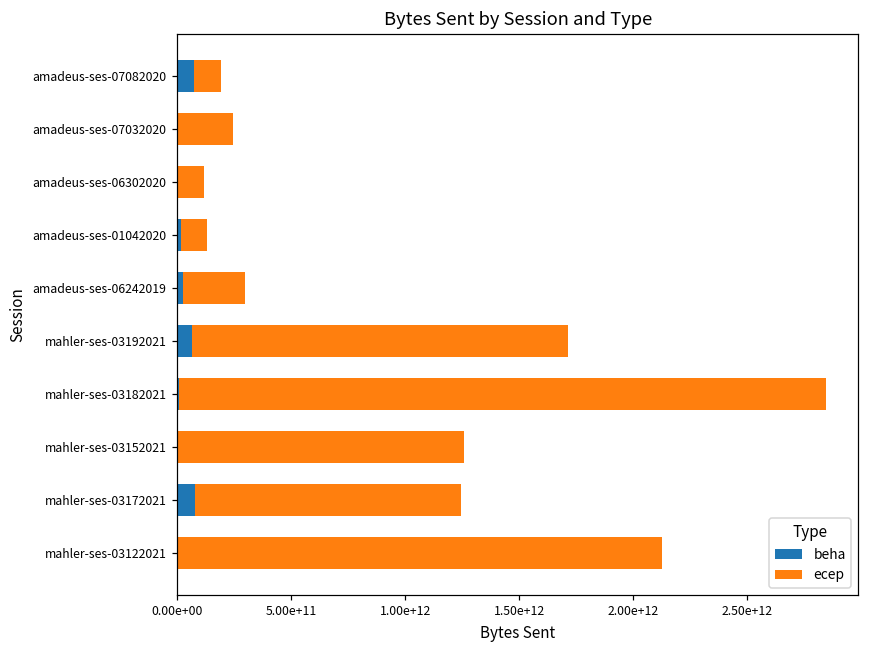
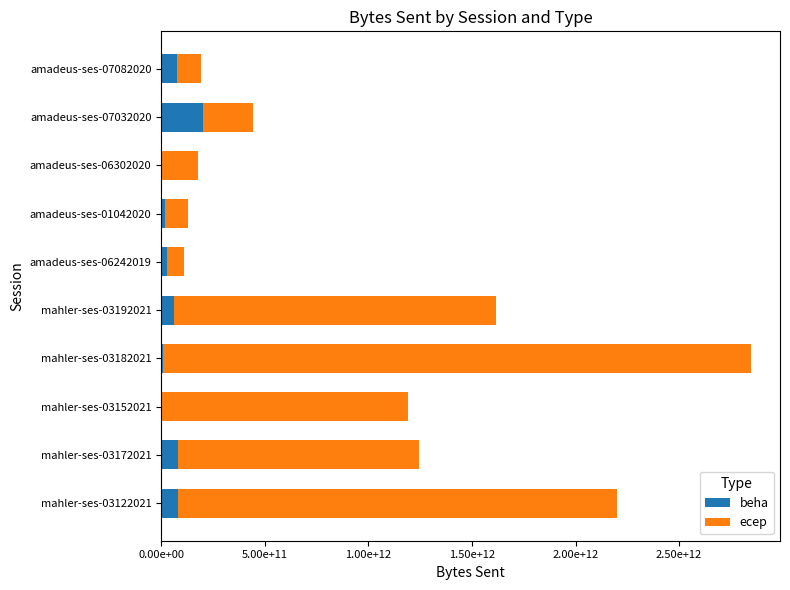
  {
    "beha": {
      "amadeus-ses-07082020": 70000000000,
-     "amadeus-ses-07032020": 0,
+     "amadeus-ses-07032020": 200000000000,
      "amadeus-ses-01042020": 20000000000,
      "amadeus-ses-06242019": 30000000000,
      "mahler-ses-03192021": 60000000000,
      "mahler-ses-03172021": 80000000000,
-     "mahler-ses-03122021": 0
+     "mahler-ses-03122021": 80000000000
    },
    "ecep": {
      "amadeus-ses-07082020": 120000000000,
      "amadeus-ses-07032020": 240000000000,
-     "amadeus-ses-06302020": 120000000000,
+     "amadeus-ses-06302020": 180000000000,
      "amadeus-ses-01042020": 110000000000,
-     "amadeus-ses-06242019": 270000000000,
-     "mahler-ses-03192021": 1650000000000,
+     "amadeus-ses-06242019": 80000000000,
+     "mahler-ses-03192021": 1550000000000,
      "mahler-ses-03182021": 2840000000000,
-     "mahler-ses-03152021": 1250000000000,
+     "mahler-ses-03152021": 1190000000000,
      "mahler-ses-03172021": 1170000000000,
      "mahler-ses-03122021": 2120000000000
    }
  }
